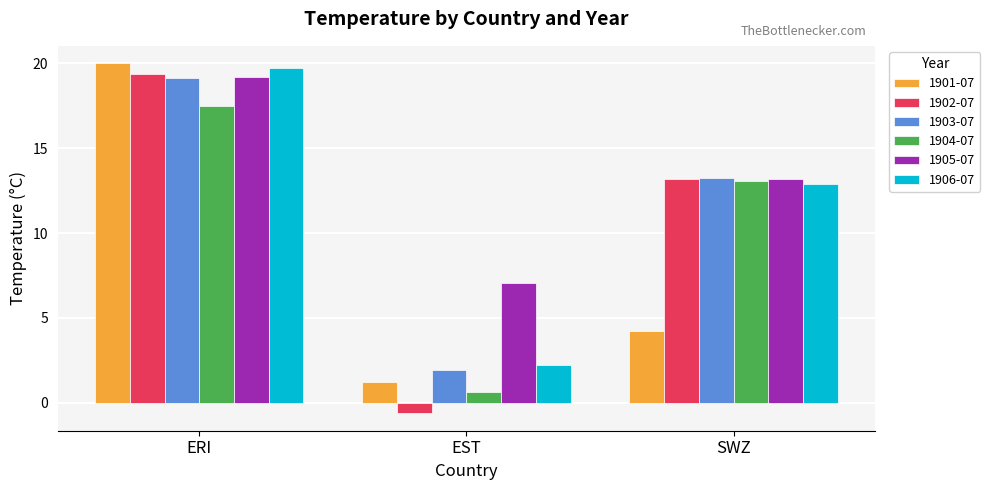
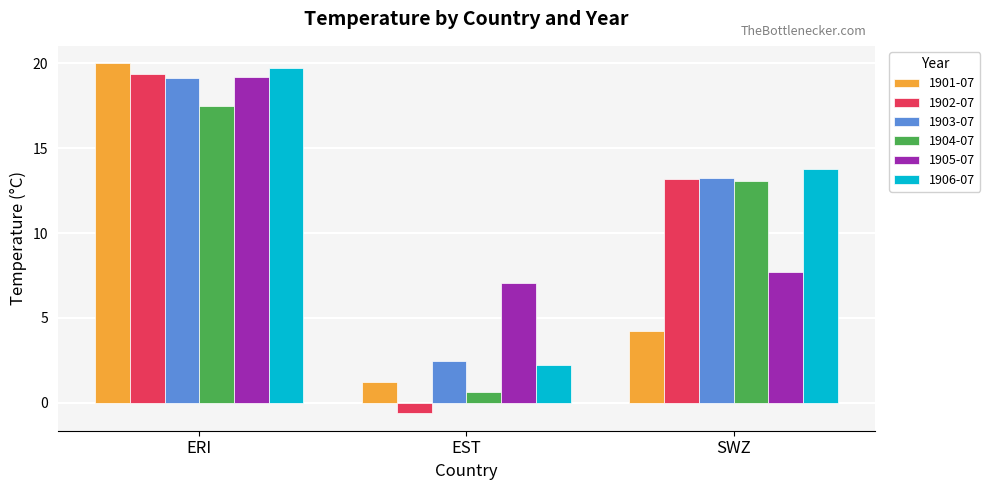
  {
    "1901-07": {
      "ERI": 20.0,
      "EST": 1.2,
      "SWZ": 4.2
    },
    "1902-07": {
      "ERI": 19.4,
      "EST": -0.6,
      "SWZ": 13.2
    },
    "1903-07": {
      "ERI": 19.2,
-     "EST": 1.9,
+     "EST": 2.5,
      "SWZ": 13.3
    },
    "1904-07": {
      "ERI": 17.5,
      "EST": 0.6,
      "SWZ": 13.1
    },
    "1905-07": {
      "ERI": 19.2,
      "EST": 7.1,
-     "SWZ": 13.2
+     "SWZ": 7.7
    },
    "1906-07": {
      "ERI": 19.8,
      "EST": 2.2,
-     "SWZ": 12.9
+     "SWZ": 13.8
    }
  }
